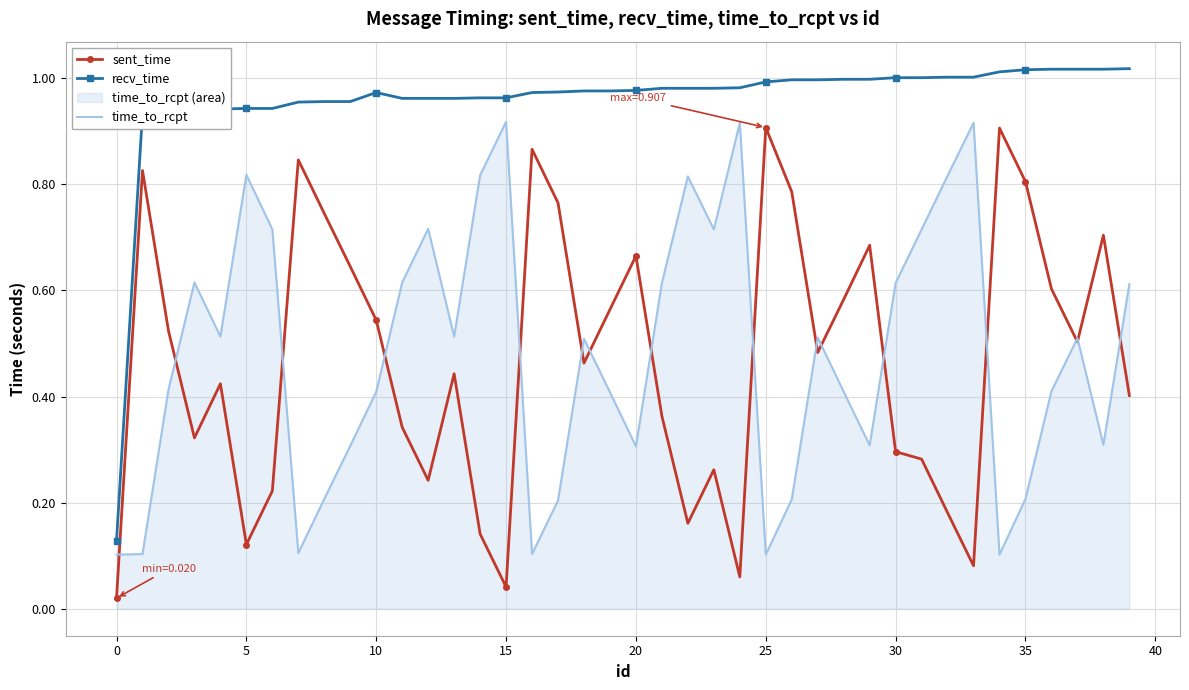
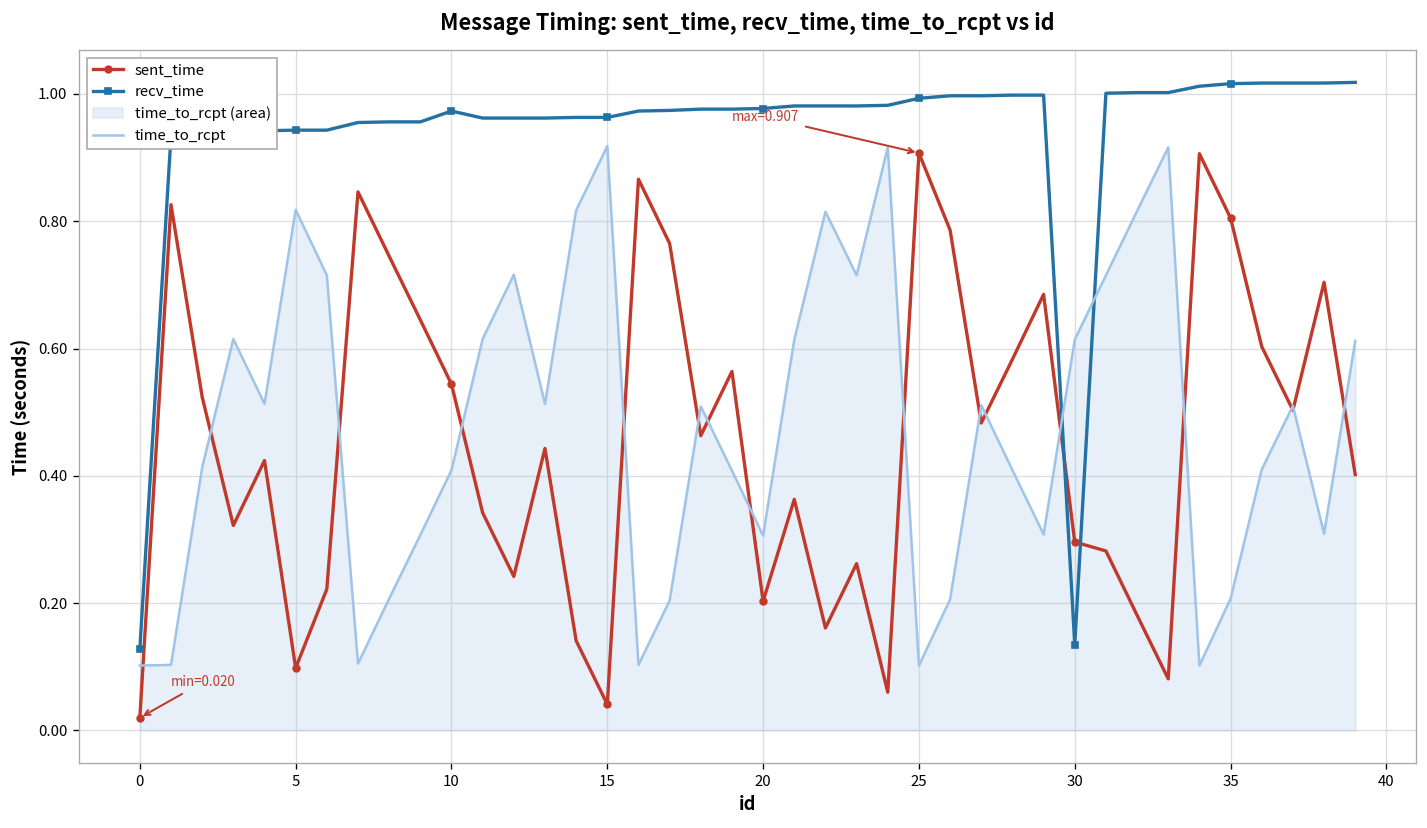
  {
    "sent_time": {
-     "5": 0.12,
+     "5": 0.10,
      "10": 0.54,
      "15": 0.04,
-     "20": 0.67,
+     "20": 0.20,
      "25": 0.91,
      "30": 0.30,
      "35": 0.81
    },
    "recv_time": {
      "0": 0.13,
      "5": 0.94,
      "10": 0.97,
      "15": 0.96,
      "20": 0.98,
      "25": 0.99,
-     "30": 1.00,
+     "30": 0.14,
      "35": 1.02
    },
    "time_to_rcpt (area)": {
      "0": 0.10,
      "5": 0.82,
      "10": 0.41,
      "15": 0.92,
      "20": 0.31,
      "25": 0.10,
      "30": 0.61,
      "35": 0.21
    }
  }
